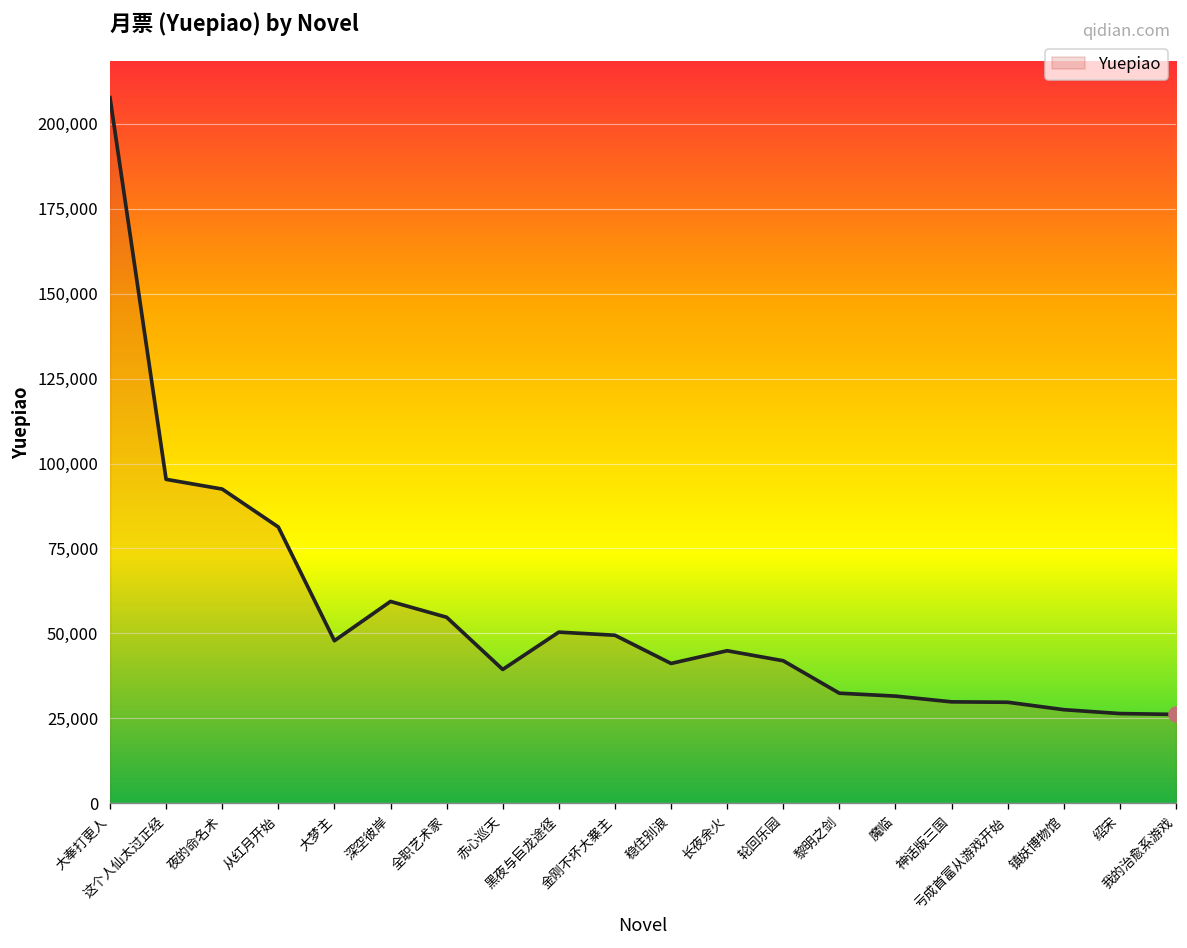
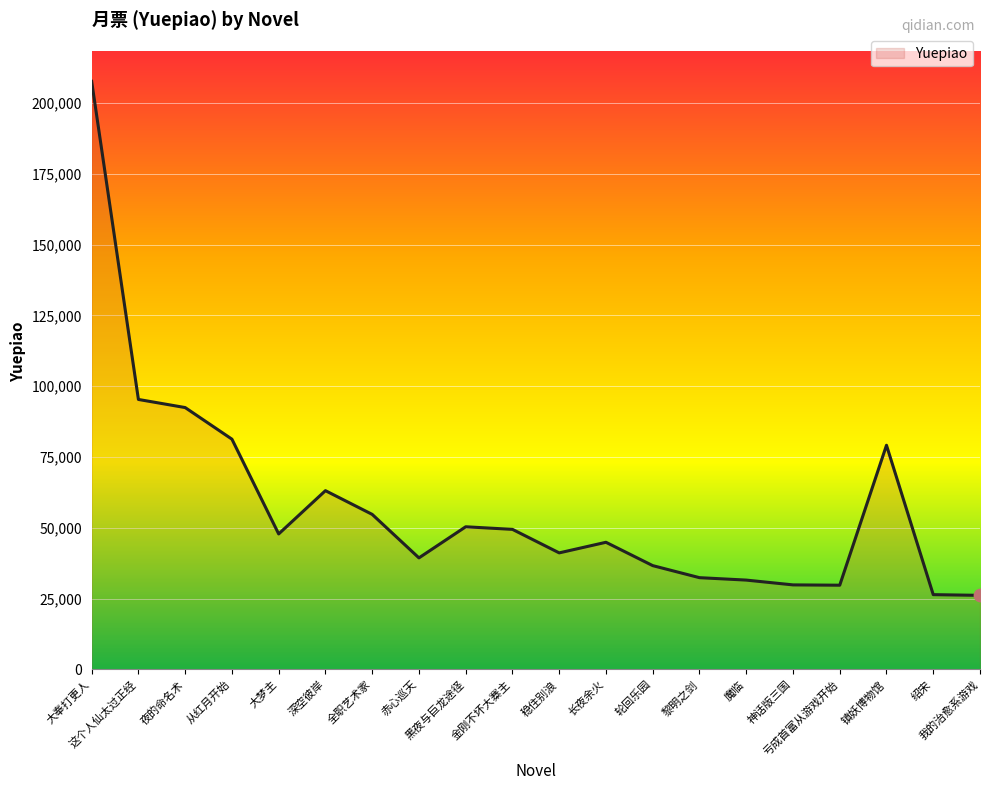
  {
    "Yuepiao": {
      "大奉打更人": "208,000",
      "这个人仙太过正经": "95,000",
      "夜的命名术": "92,000",
      "从红月开始": "81,000",
      "大梦主": "48,000",
-     "深空彼岸": "59,000",
+     "深空彼岸": "63,000",
      "全职艺术家": "55,000",
      "赤心巡天": "39,000",
      "黑夜与巨龙途径": "50,000",
      "金刚不坏大寨主": "49,000",
      "稳住别浪": "41,000",
      "长夜余火": "45,000",
-     "轮回乐园": "42,000",
+     "轮回乐园": "37,000",
      "黎明之剑": "32,000",
      "魔临": "32,000",
      "神话版三国": "30,000",
      "亏成首富从游戏开始": "30,000",
-     "镇妖博物馆": "28,000",
+     "镇妖博物馆": "79,000",
      "绍宋": "26,000"
    }
  }
